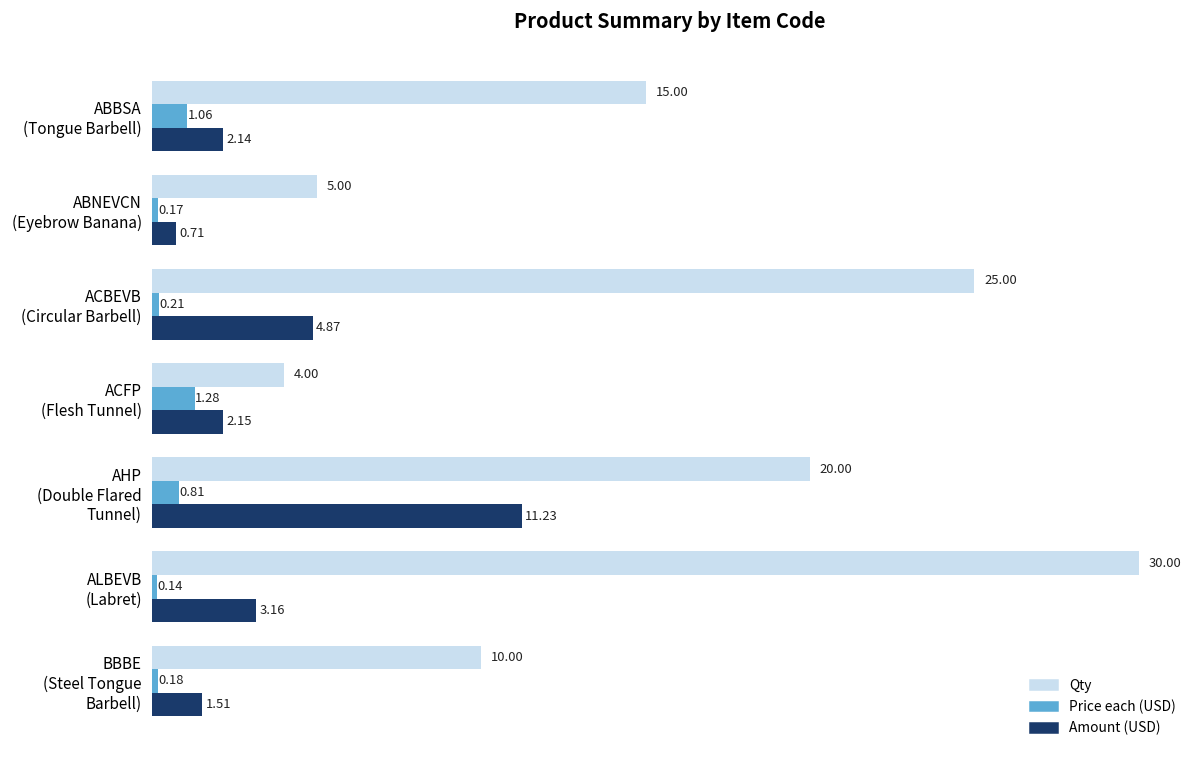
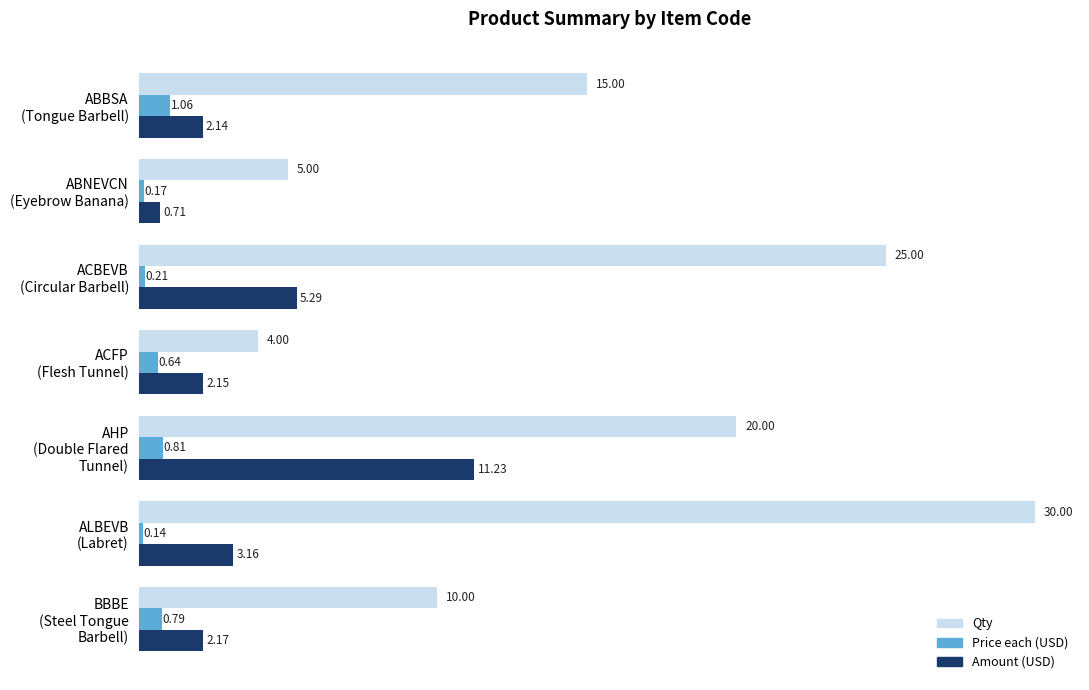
  {
    "Qty": {
      "ABBSA (Tongue Barbell)": 15.00,
      "ABNEVCN (Eyebrow Banana)": 5.00,
      "ACBEVB (Circular Barbell)": 25.00,
      "ACFP (Flesh Tunnel)": 4.00,
      "AHP (Double Flared Tunnel)": 20.00,
      "ALBEVB (Labret)": 30.00,
      "BBBE (Steel Tongue Barbell)": 10.00
    },
    "Price each (USD)": {
      "ABBSA (Tongue Barbell)": 1.06,
      "ABNEVCN (Eyebrow Banana)": 0.17,
      "ACBEVB (Circular Barbell)": 0.21,
-     "ACFP (Flesh Tunnel)": 1.28,
+     "ACFP (Flesh Tunnel)": 0.64,
      "AHP (Double Flared Tunnel)": 0.81,
      "ALBEVB (Labret)": 0.14,
-     "BBBE (Steel Tongue Barbell)": 0.18
+     "BBBE (Steel Tongue Barbell)": 0.79
    },
    "Amount (USD)": {
      "ABBSA (Tongue Barbell)": 2.14,
      "ABNEVCN (Eyebrow Banana)": 0.71,
-     "ACBEVB (Circular Barbell)": 4.87,
+     "ACBEVB (Circular Barbell)": 5.29,
      "ACFP (Flesh Tunnel)": 2.15,
      "AHP (Double Flared Tunnel)": 11.23,
      "ALBEVB (Labret)": 3.16,
-     "BBBE (Steel Tongue Barbell)": 1.51
+     "BBBE (Steel Tongue Barbell)": 2.17
    }
  }
